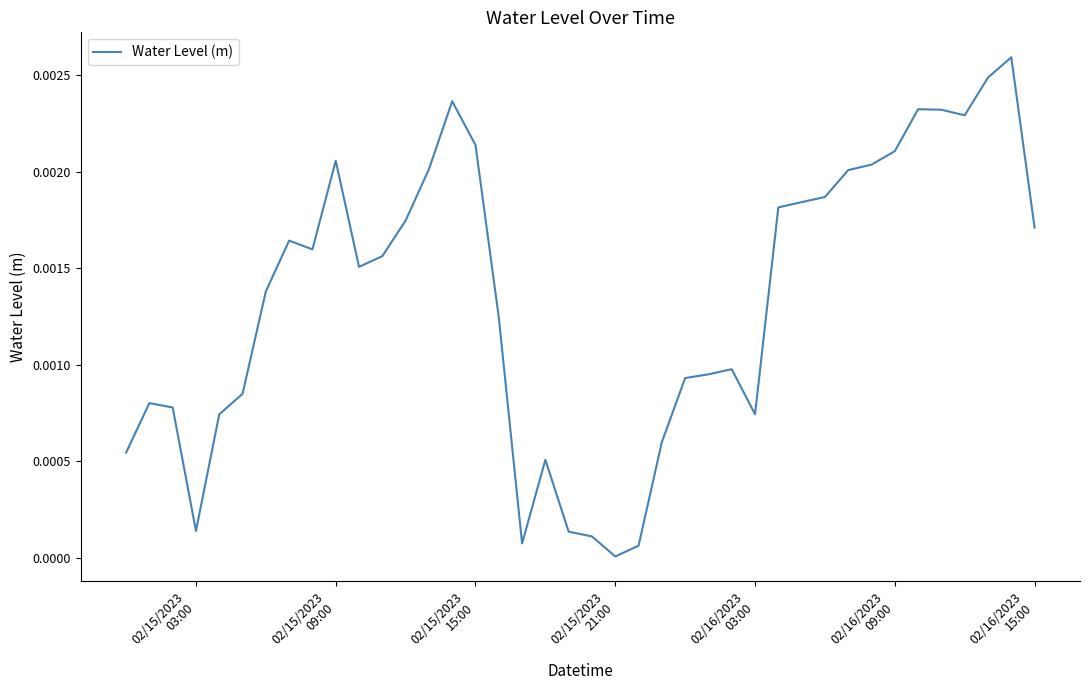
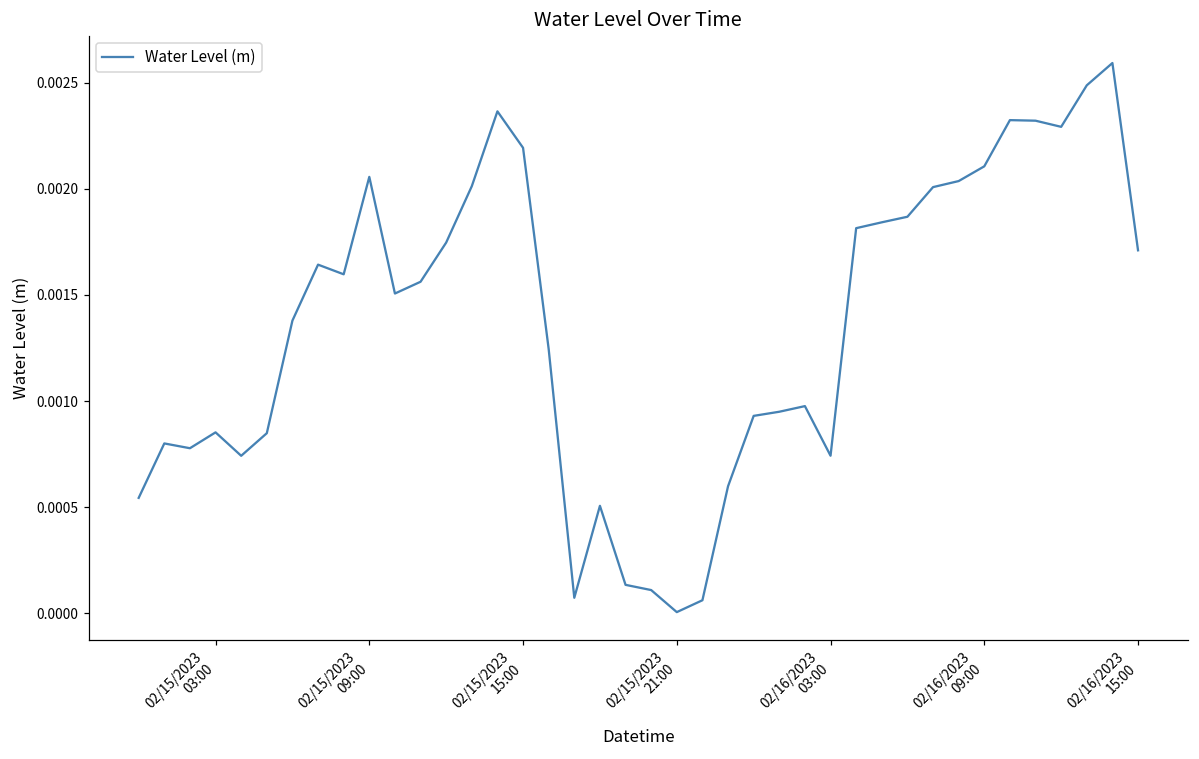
  {
-   "02/15/2023 03:00": 0.00014,
+   "02/15/2023 03:00": 0.00085,
    "02/15/2023 09:00": 0.00206,
-   "02/15/2023 15:00": 0.00214,
+   "02/15/2023 15:00": 0.00219,
    "02/15/2023 21:00": 0.00001,
    "02/16/2023 03:00": 0.00074,
    "02/16/2023 09:00": 0.00211,
    "02/16/2023 15:00": 0.00171
  }
